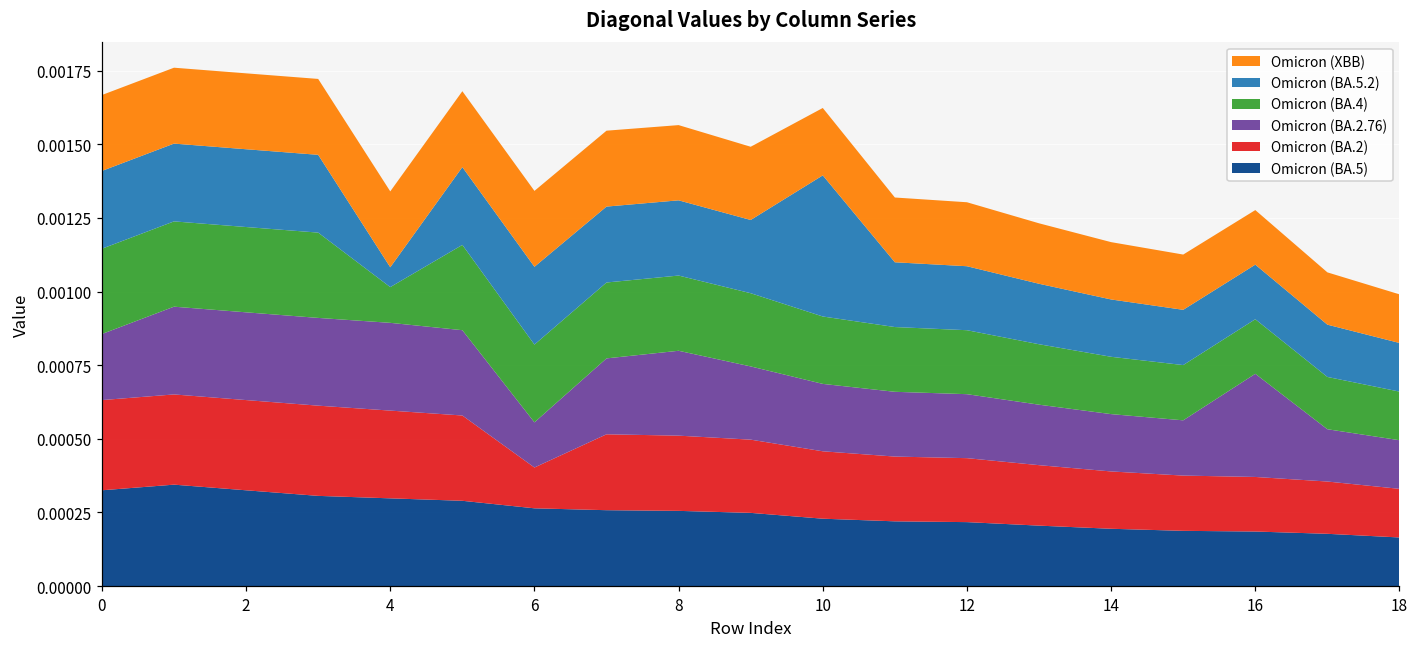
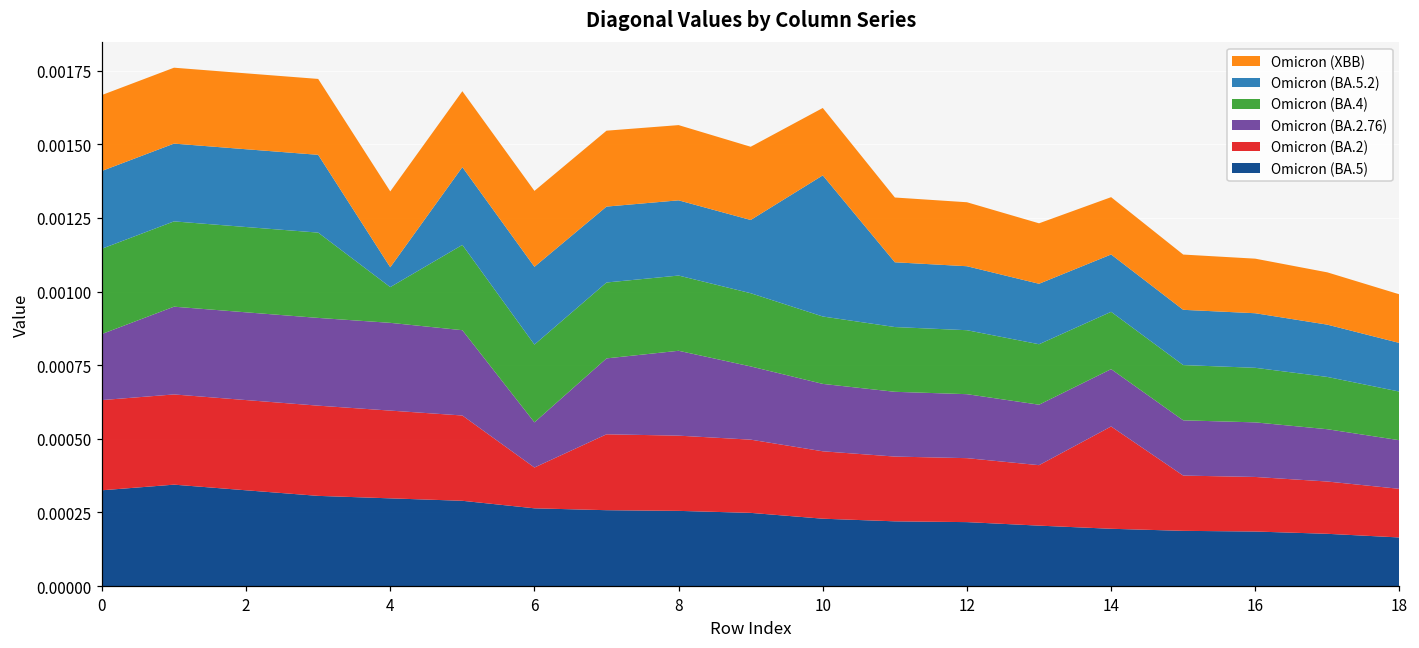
  {
    "Omicron (BA.5)": {
      "0": 0.00033,
      "2": 0.00033,
      "4": 0.00030,
      "6": 0.00026,
      "8": 0.00026,
      "10": 0.00023,
      "12": 0.00022,
      "14": 0.00019,
      "16": 0.00019,
      "18": 0.00017
    },
    "Omicron (BA.2)": {
      "0": 0.00031,
      "2": 0.00031,
      "4": 0.00030,
      "6": 0.00014,
      "8": 0.00026,
      "10": 0.00023,
      "12": 0.00022,
-     "14": 0.00019,
+     "14": 0.00035,
      "16": 0.00019,
      "18": 0.00017
    },
    "Omicron (BA.2.76)": {
      "0": 0.00022,
      "2": 0.00030,
      "4": 0.00030,
      "6": 0.00015,
      "8": 0.00029,
      "10": 0.00023,
      "12": 0.00022,
      "14": 0.00019,
-     "16": 0.00035,
+     "16": 0.00019,
      "18": 0.00017
    },
    "Omicron (BA.4)": {
      "0": 0.00029,
      "2": 0.00029,
      "4": 0.00012,
      "6": 0.00026,
      "8": 0.00026,
      "10": 0.00023,
      "12": 0.00022,
      "14": 0.00019,
      "16": 0.00019,
      "18": 0.00017
    },
    "Omicron (BA.5.2)": {
      "0": 0.00026,
      "2": 0.00026,
      "4": 0.00007,
      "6": 0.00026,
      "8": 0.00026,
      "10": 0.00048,
      "12": 0.00022,
      "14": 0.00019,
      "16": 0.00019,
      "18": 0.00017
    },
    "Omicron (XBB)": {
      "0": 0.00026,
      "2": 0.00026,
      "4": 0.00026,
      "6": 0.00026,
      "8": 0.00026,
      "10": 0.00023,
      "12": 0.00022,
      "14": 0.00019,
      "16": 0.00019,
      "18": 0.00017
    }
  }
